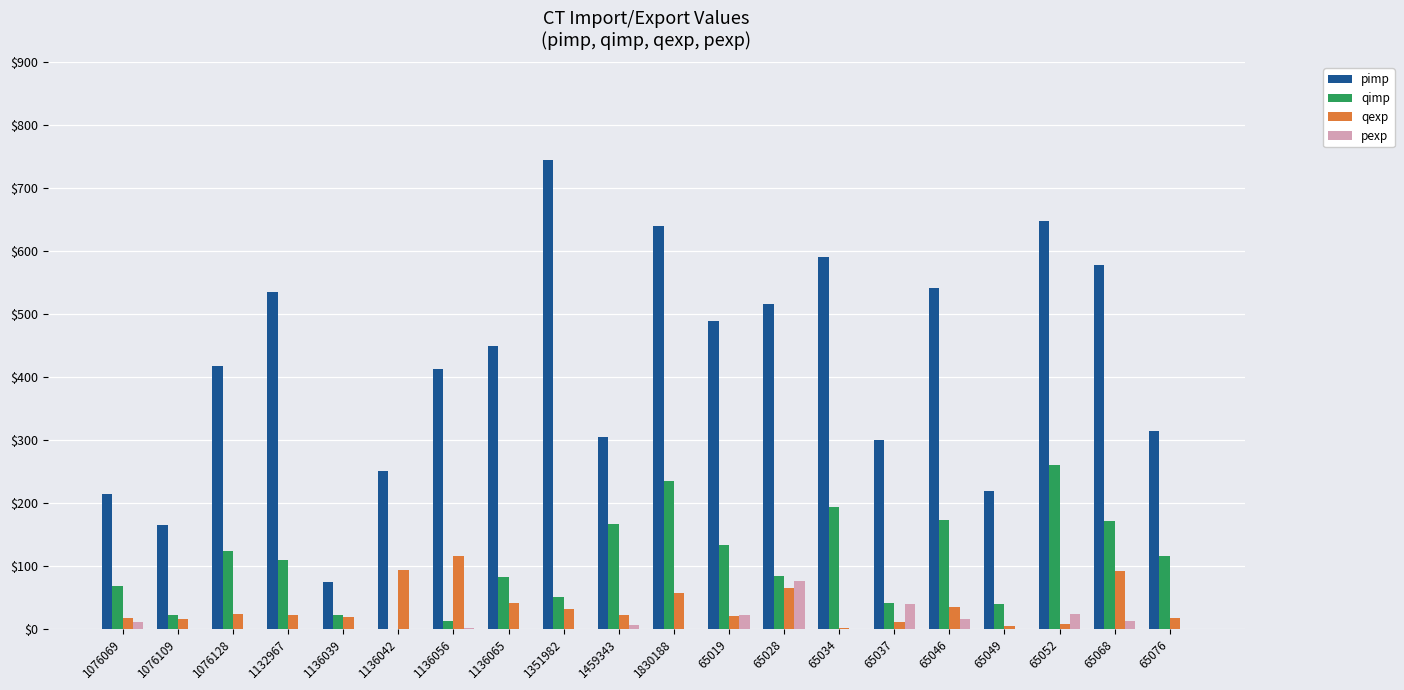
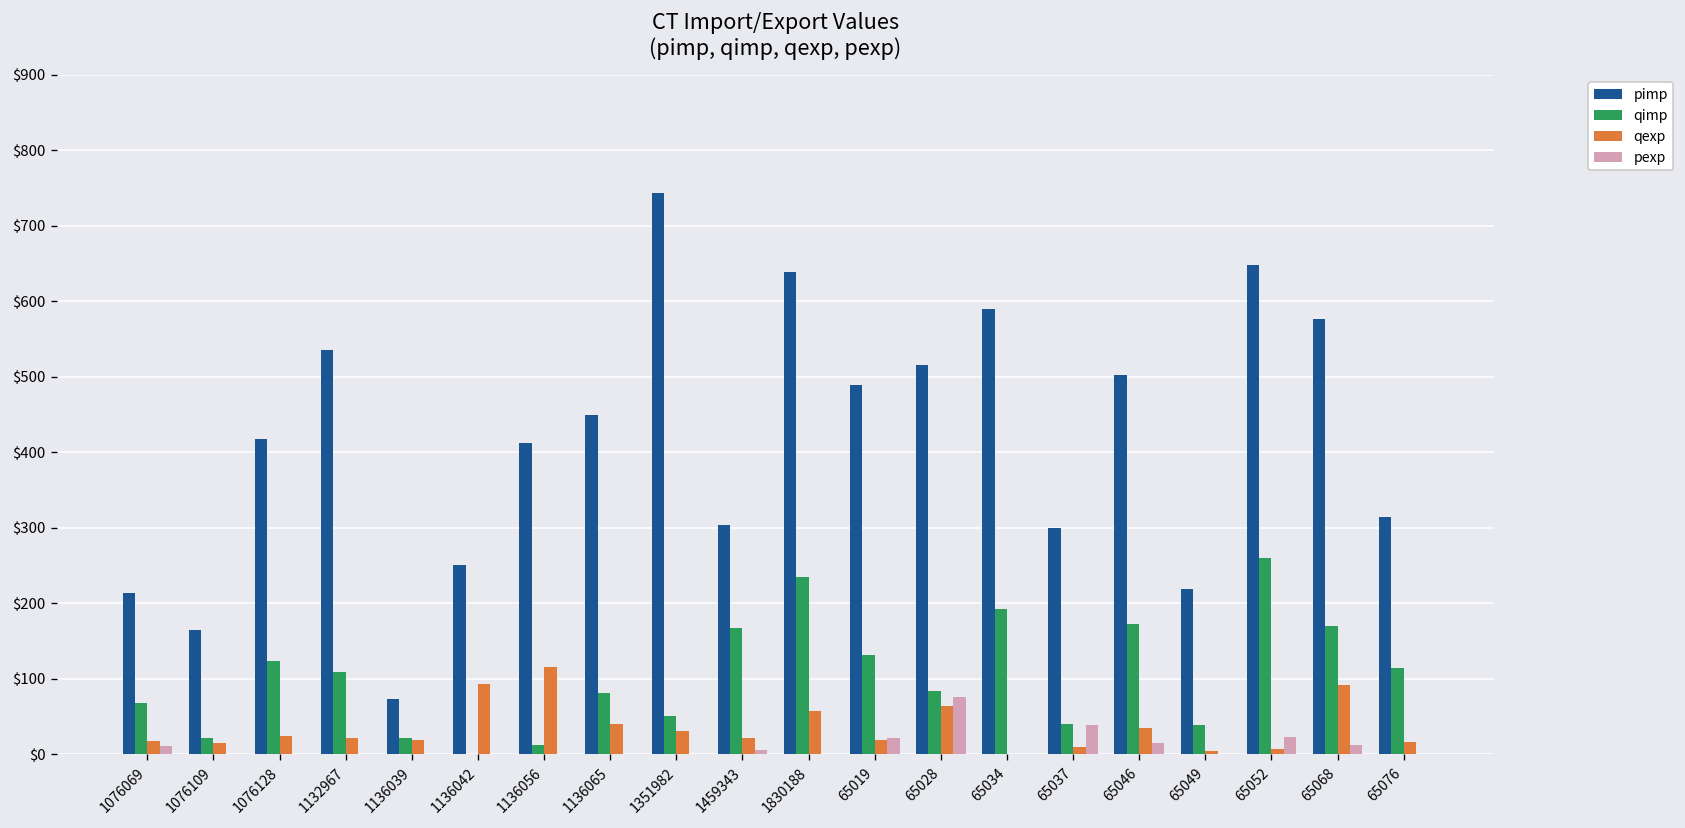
  {
    "pimp": {
      "1076069": "$210",
      "1076109": "$160",
      "1076128": "$420",
      "1132967": "$540",
      "1136039": "$70",
      "1136042": "$250",
      "1136056": "$410",
      "1136065": "$450",
      "1351982": "$740",
      "1459343": "$300",
      "1830188": "$640",
      "65019": "$490",
      "65028": "$520",
      "65034": "$590",
      "65037": "$300",
-     "65046": "$540",
+     "65046": "$500",
      "65049": "$220",
      "65052": "$650",
      "65068": "$580",
      "65076": "$310"
    },
    "qimp": {
      "1076069": "$70",
      "1076109": "$20",
      "1076128": "$120",
      "1132967": "$110",
      "1136039": "$20",
      "1136042": "$0",
      "1136056": "$10",
      "1136065": "$80",
      "1351982": "$50",
      "1459343": "$170",
      "1830188": "$230",
      "65019": "$130",
      "65028": "$80",
      "65034": "$190",
      "65037": "$40",
      "65046": "$170",
      "65049": "$40",
      "65052": "$260",
      "65068": "$170",
      "65076": "$110"
    },
    "qexp": {
      "1076069": "$20",
      "1076109": "$10",
      "1076128": "$20",
      "1132967": "$20",
      "1136039": "$20",
      "1136042": "$90",
      "1136056": "$120",
      "1136065": "$40",
      "1351982": "$30",
      "1459343": "$20",
      "1830188": "$60",
      "65019": "$20",
      "65028": "$60",
      "65037": "$10",
      "65046": "$40",
      "65049": "$0",
      "65052": "$10",
      "65068": "$90",
      "65076": "$20"
    },
    "pexp": {
      "1076069": "$10",
      "1076109": "$0",
      "1076128": "$0",
      "1136039": "$0",
      "1136042": "$0",
      "1136065": "$0",
      "1351982": "$0",
      "1459343": "$10",
      "1830188": "$0",
      "65019": "$20",
      "65028": "$80",
      "65034": "$0",
      "65037": "$40",
      "65046": "$10",
      "65049": "$0",
      "65052": "$20",
      "65068": "$10",
      "65076": "$0"
    }
  }
